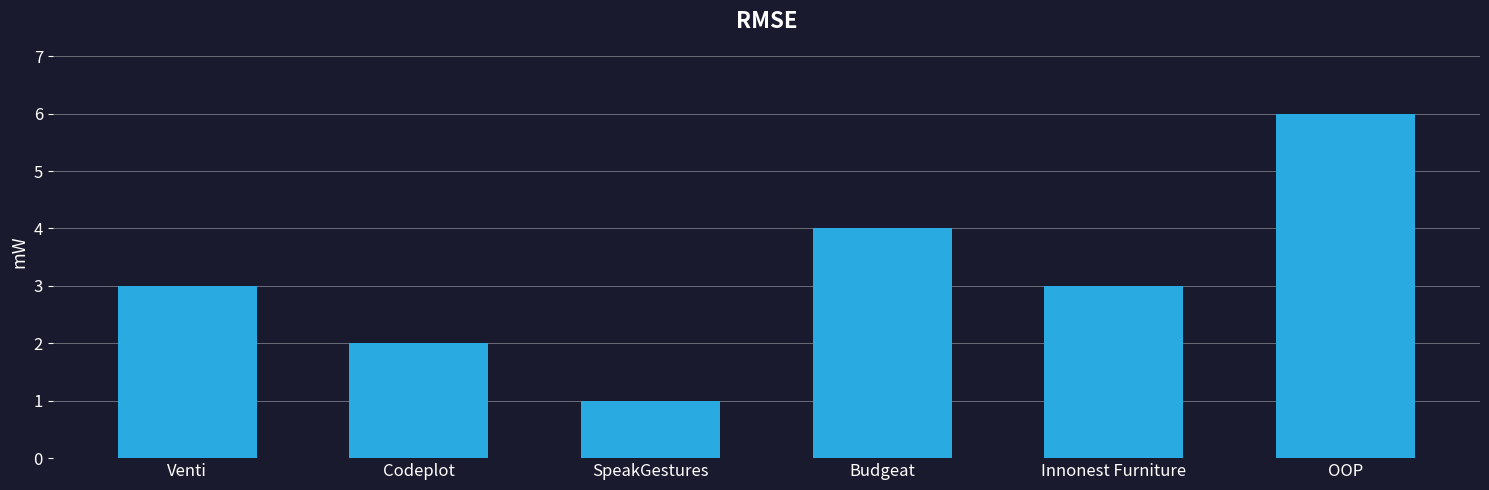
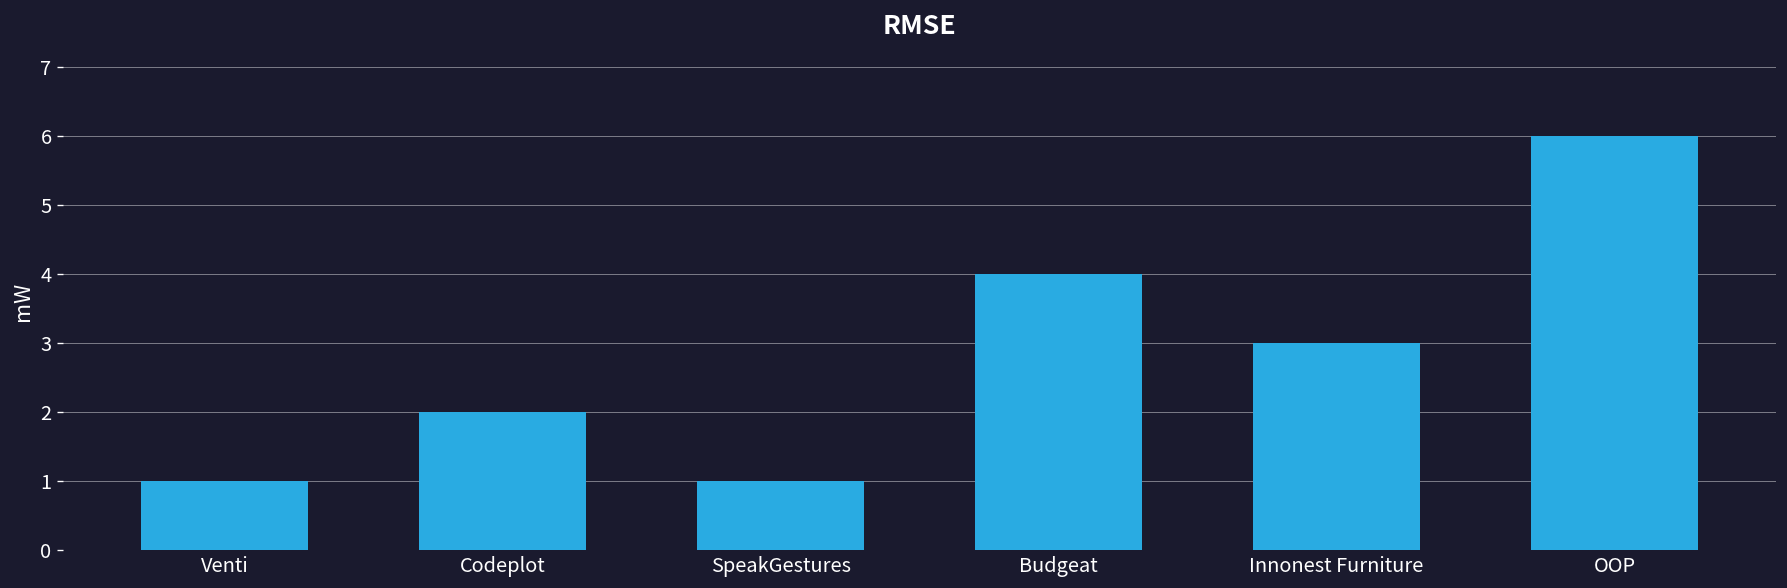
  {
-   "Venti": 3,
+   "Venti": 1,
    "Codeplot": 2,
    "SpeakGestures": 1,
    "Budgeat": 4,
    "Innonest Furniture": 3,
    "OOP": 6
  }
